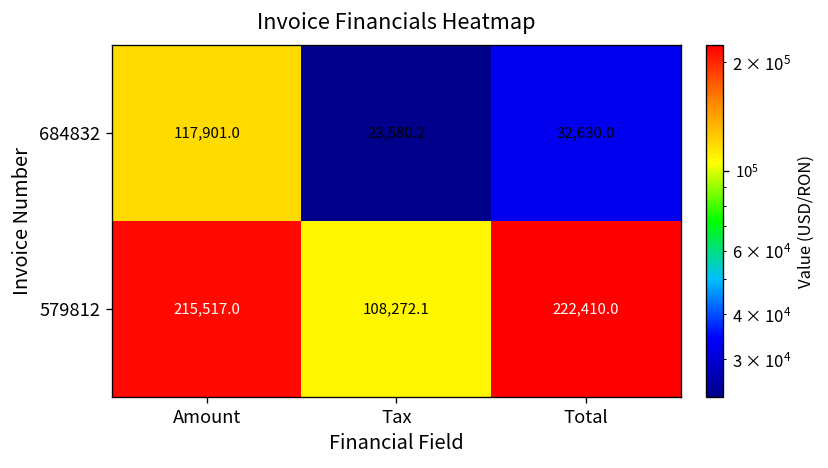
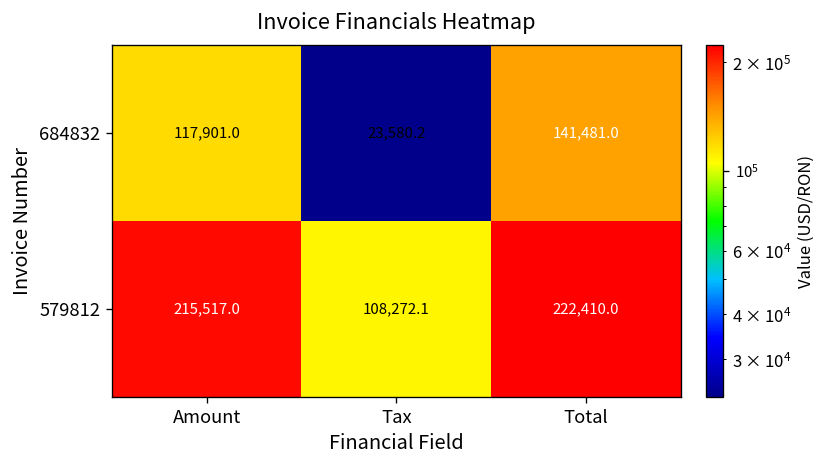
  {
    "684832": {
      "Amount": "117,901.0",
      "Tax": "23,580.2",
-     "Total": "32,630.0"
+     "Total": "141,481.0"
    },
    "579812": {
      "Amount": "215,517.0",
      "Tax": "108,272.1",
      "Total": "222,410.0"
    }
  }
